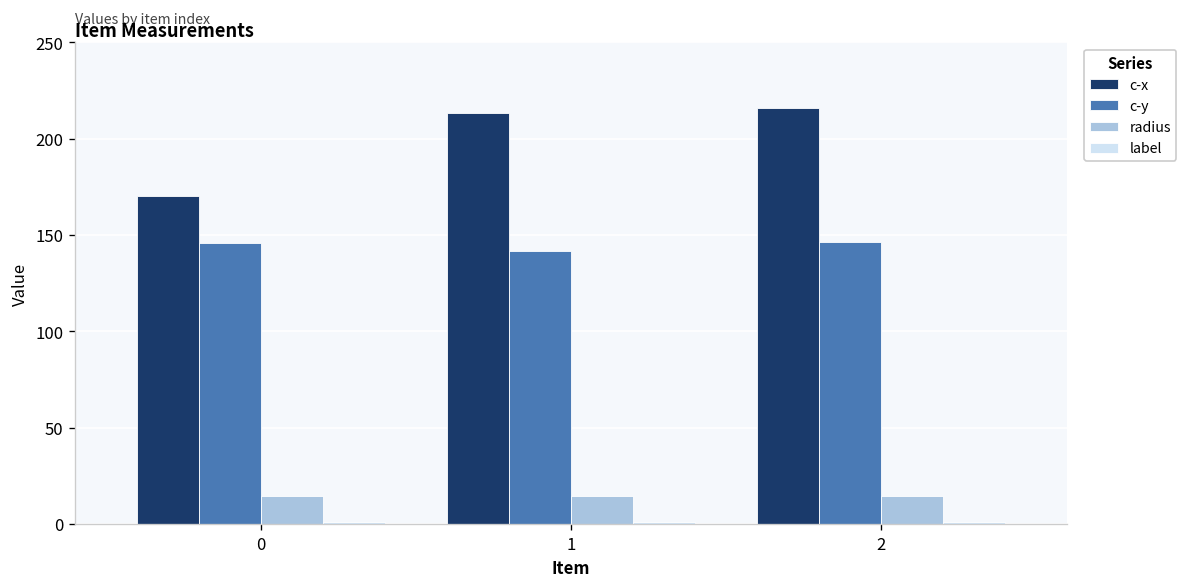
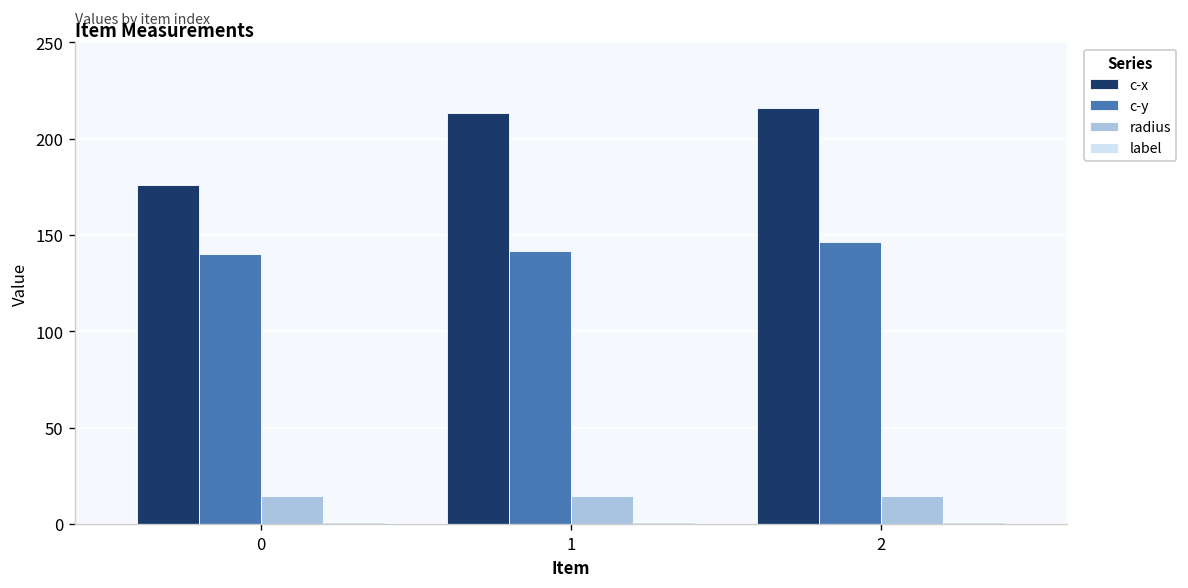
  {
    "c-x": {
-     "0": 170,
+     "0": 176,
      "1": 214,
      "2": 216
    },
    "c-y": {
-     "0": 146,
+     "0": 140,
      "1": 142,
      "2": 147
    }
  }
